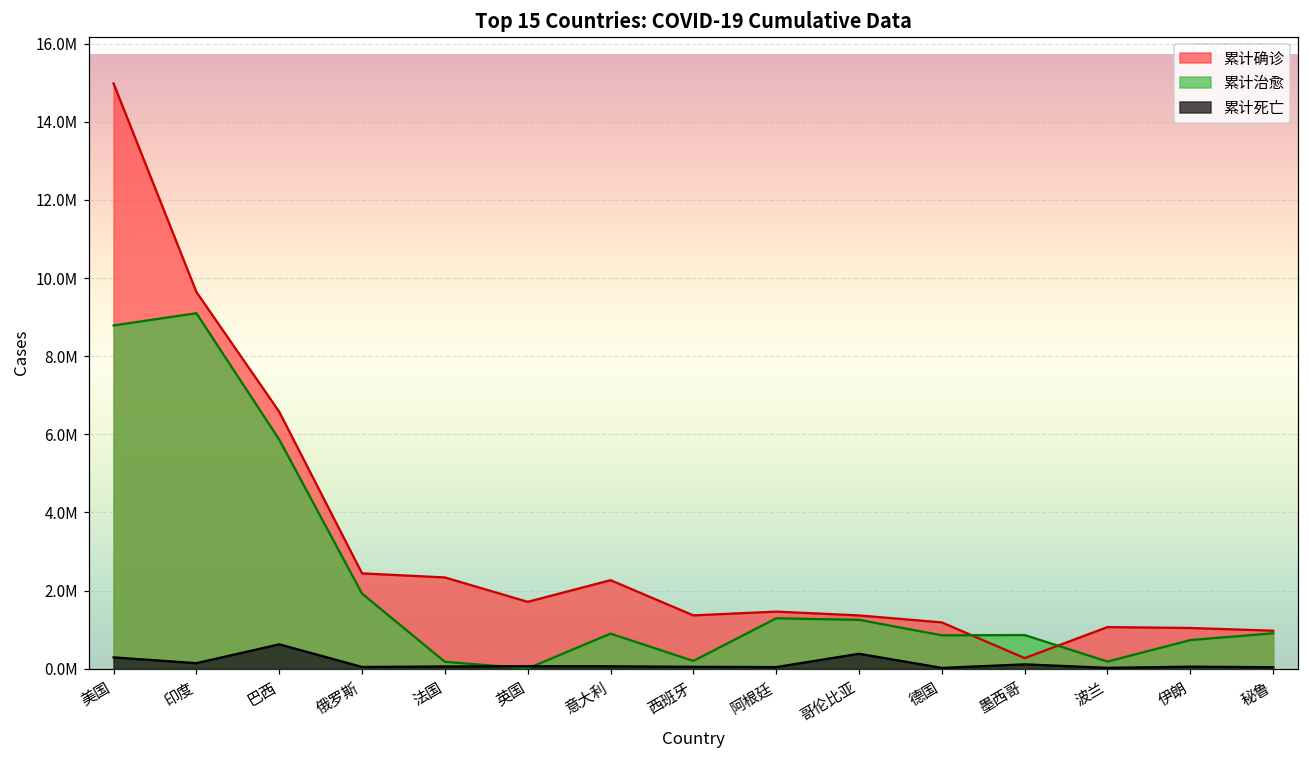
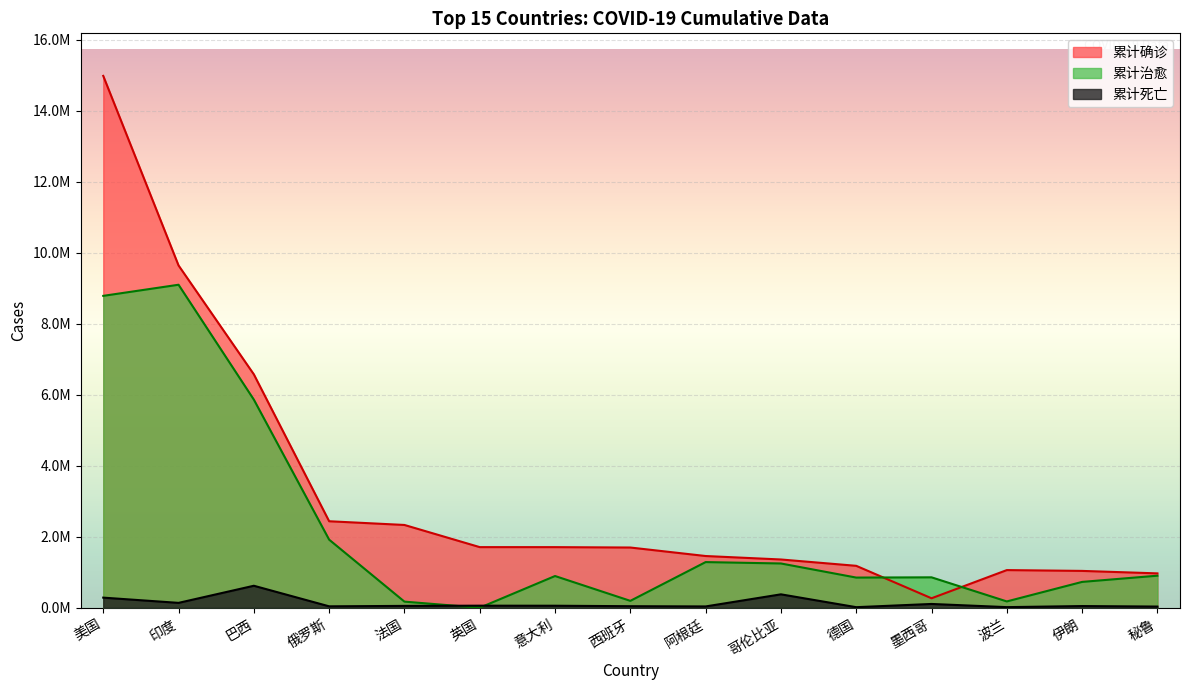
  {
    "累计确诊": {
      "美国": 15000000,
      "印度": 9600000,
      "巴西": 6600000,
      "俄罗斯": 2400000,
      "法国": 2300000,
      "英国": 1700000,
-     "意大利": 2300000,
-     "西班牙": 1400000,
+     "意大利": 1700000,
+     "西班牙": 1700000,
      "阿根廷": 1500000,
      "哥伦比亚": 1400000,
      "德国": 1200000,
      "墨西哥": 300000,
      "波兰": 1100000,
      "伊朗": 1000000
    },
    "累计治愈": {
      "美国": 8800000,
      "印度": 9100000,
      "巴西": 5900000,
      "俄罗斯": 1900000,
      "法国": 200000,
      "意大利": 900000,
      "西班牙": 200000,
      "阿根廷": 1300000,
      "哥伦比亚": 1200000,
      "德国": 900000,
      "墨西哥": 900000,
      "波兰": 200000,
      "伊朗": 700000
    },
    "累计死亡": {
      "美国": 300000,
      "印度": 100000,
      "巴西": 600000,
      "俄罗斯": 0,
      "法国": 100000,
      "意大利": 100000,
      "西班牙": 0,
      "阿根廷": 0,
      "哥伦比亚": 400000,
      "德国": 0,
      "墨西哥": 100000,
      "波兰": 0,
      "伊朗": 100000,
      "秘鲁": 0
    }
  }
